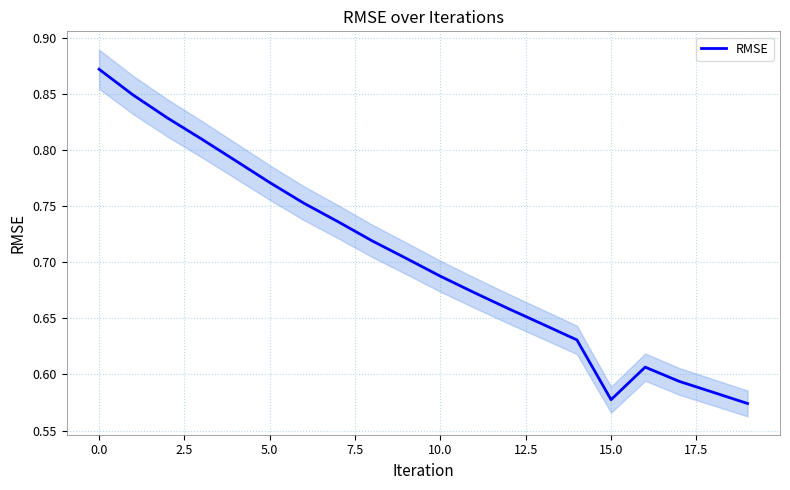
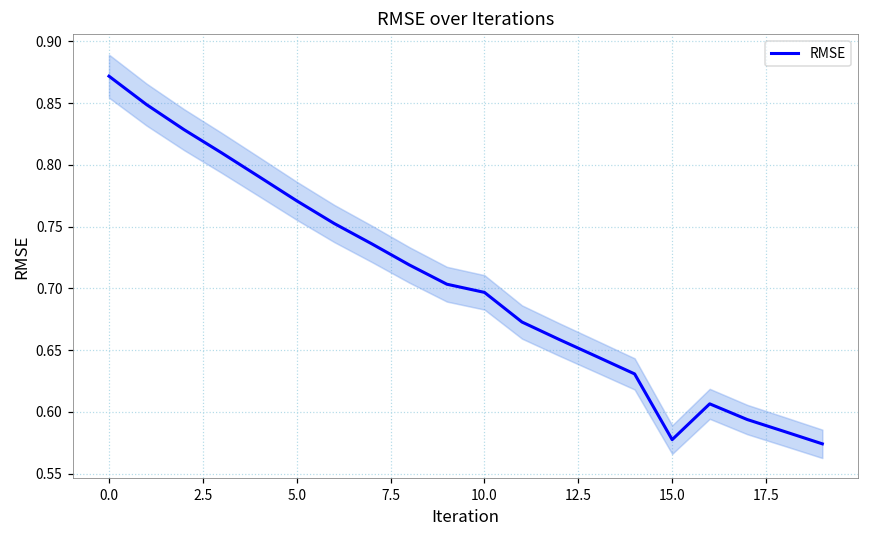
  {
    "RMSE": {
      "0.0": 0.872,
      "5.0": 0.771,
-     "10.0": 0.687,
+     "10.0": 0.697,
      "15.0": 0.578
    }
  }
